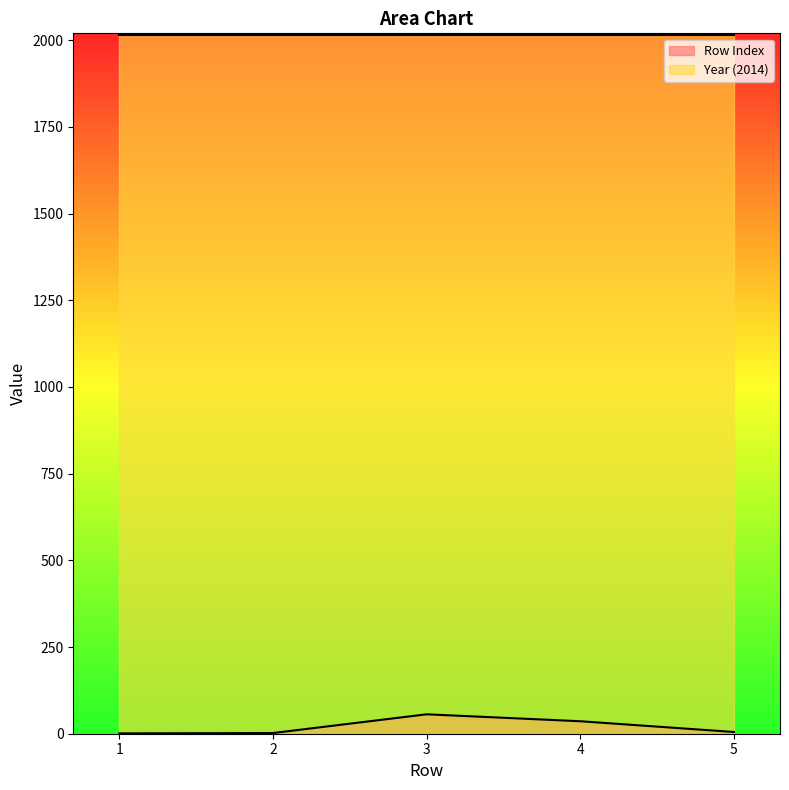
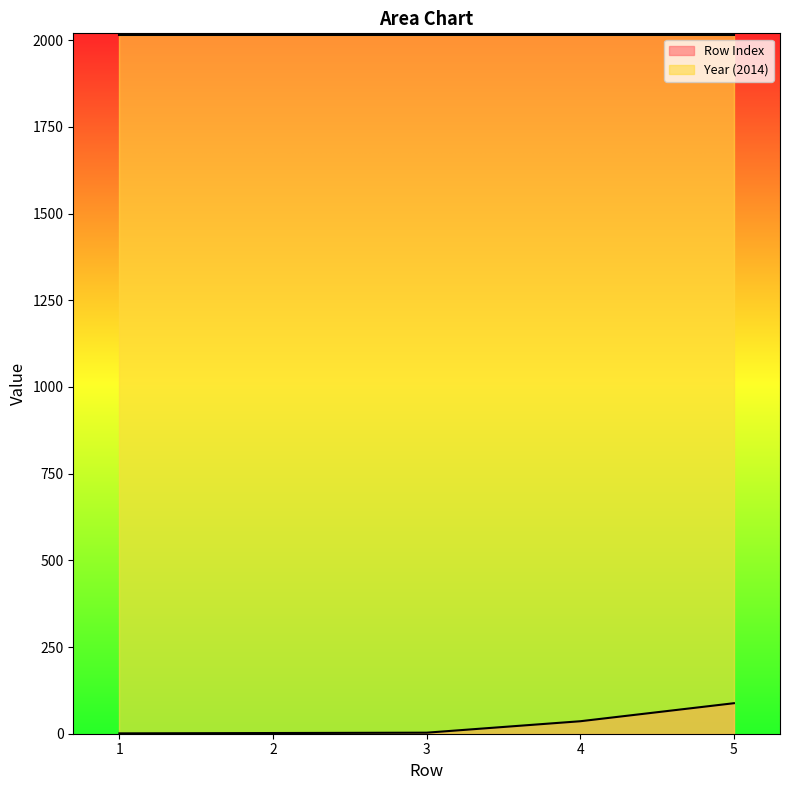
  {
    "Row Index": {
      "1": 0,
      "2": 0,
-     "3": 60,
+     "3": 0,
      "4": 40,
-     "5": 10
+     "5": 90
    },
    "Year (2014)": {
      "1": 2010,
      "2": 2010,
      "3": 2010,
      "4": 2010,
      "5": 2010
    }
  }
